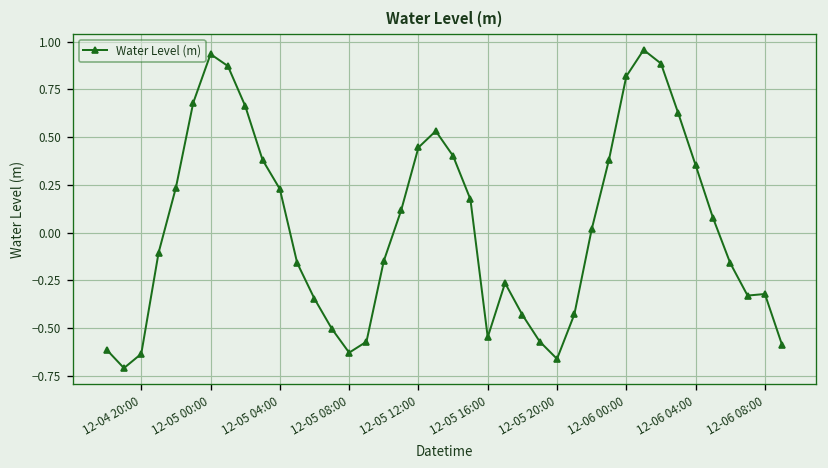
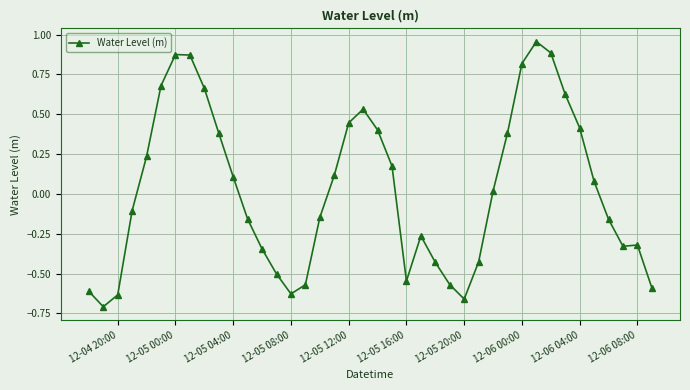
  {
    "12-04 20:00": -0.63,
-   "12-05 00:00": 0.93,
-   "12-05 04:00": 0.23,
+   "12-05 00:00": 0.88,
+   "12-05 04:00": 0.11,
    "12-05 08:00": -0.63,
    "12-05 12:00": 0.45,
    "12-05 16:00": -0.55,
    "12-05 20:00": -0.66,
    "12-06 00:00": 0.82,
-   "12-06 04:00": 0.35,
+   "12-06 04:00": 0.41,
    "12-06 08:00": -0.32
  }
